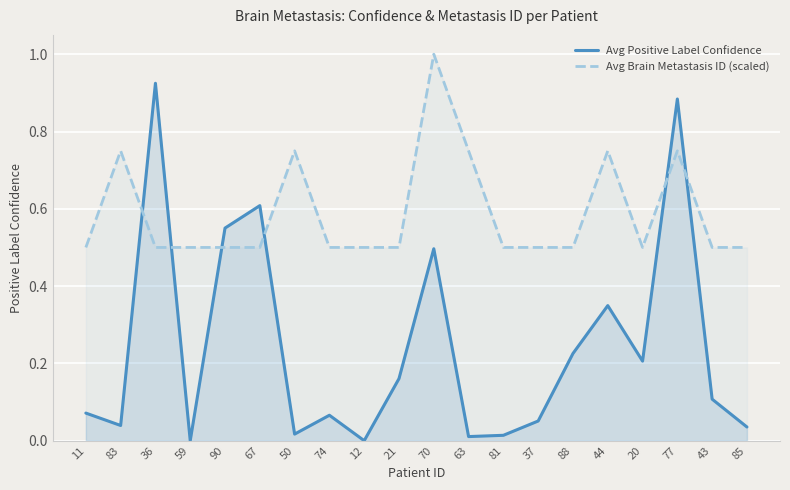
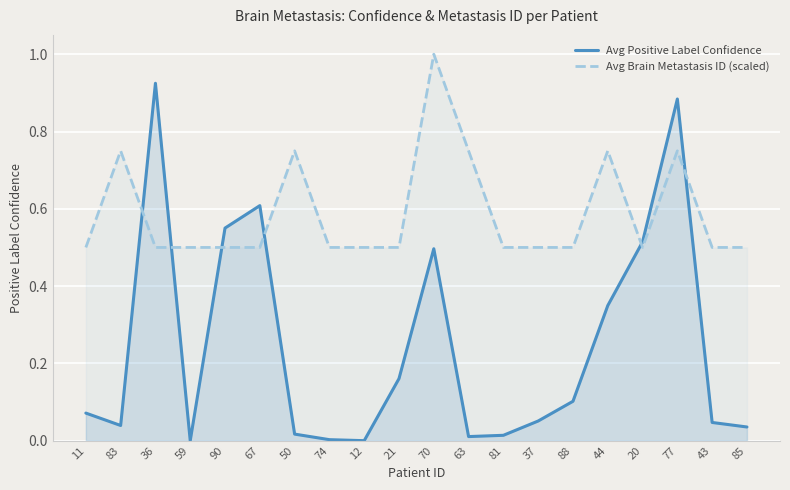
  {
    "Avg Positive Label Confidence": {
      "11": 0.07,
      "83": 0.04,
      "36": 0.92,
      "59": 0.00,
      "90": 0.55,
      "67": 0.61,
      "50": 0.02,
-     "74": 0.07,
+     "74": 0.00,
      "12": 0.00,
      "21": 0.16,
      "70": 0.50,
      "63": 0.01,
      "81": 0.01,
      "37": 0.05,
-     "88": 0.23,
+     "88": 0.10,
      "44": 0.35,
-     "20": 0.21,
+     "20": 0.51,
      "77": 0.88,
-     "43": 0.11,
+     "43": 0.05,
      "85": 0.04
    },
    "Avg Brain Metastasis ID (scaled)": {
      "11": 0.50,
      "83": 0.75,
      "36": 0.50,
      "59": 0.50,
      "90": 0.50,
      "67": 0.50,
      "50": 0.75,
      "74": 0.50,
      "12": 0.50,
      "21": 0.50,
      "70": 1.00,
      "63": 0.75,
      "81": 0.50,
      "37": 0.50,
      "88": 0.50,
      "44": 0.75,
      "20": 0.50,
      "77": 0.75,
      "43": 0.50,
      "85": 0.50
    }
  }
